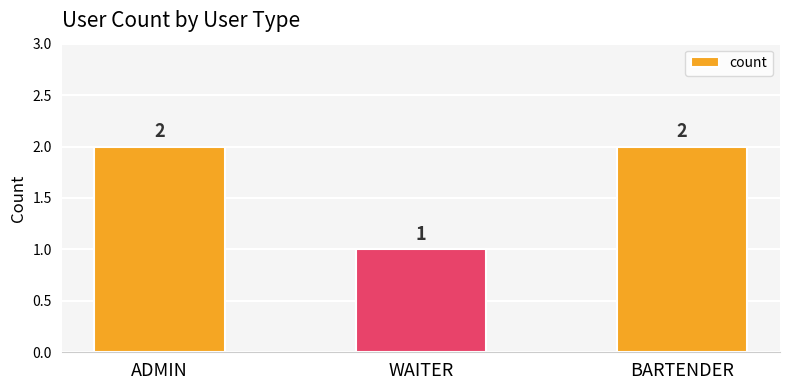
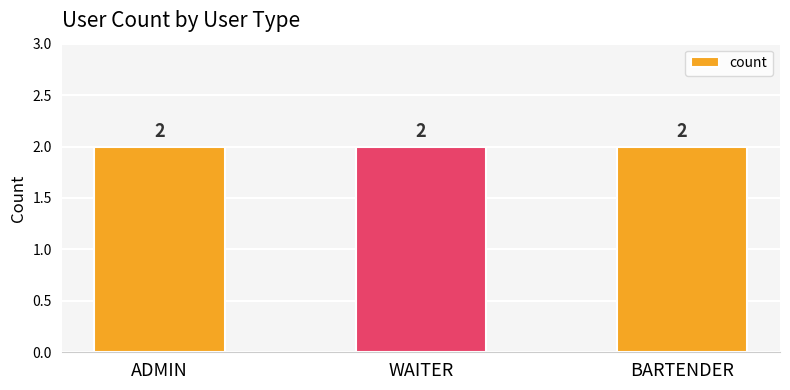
  {
    "ADMIN": 2,
-   "WAITER": 1,
+   "WAITER": 2,
    "BARTENDER": 2
  }
